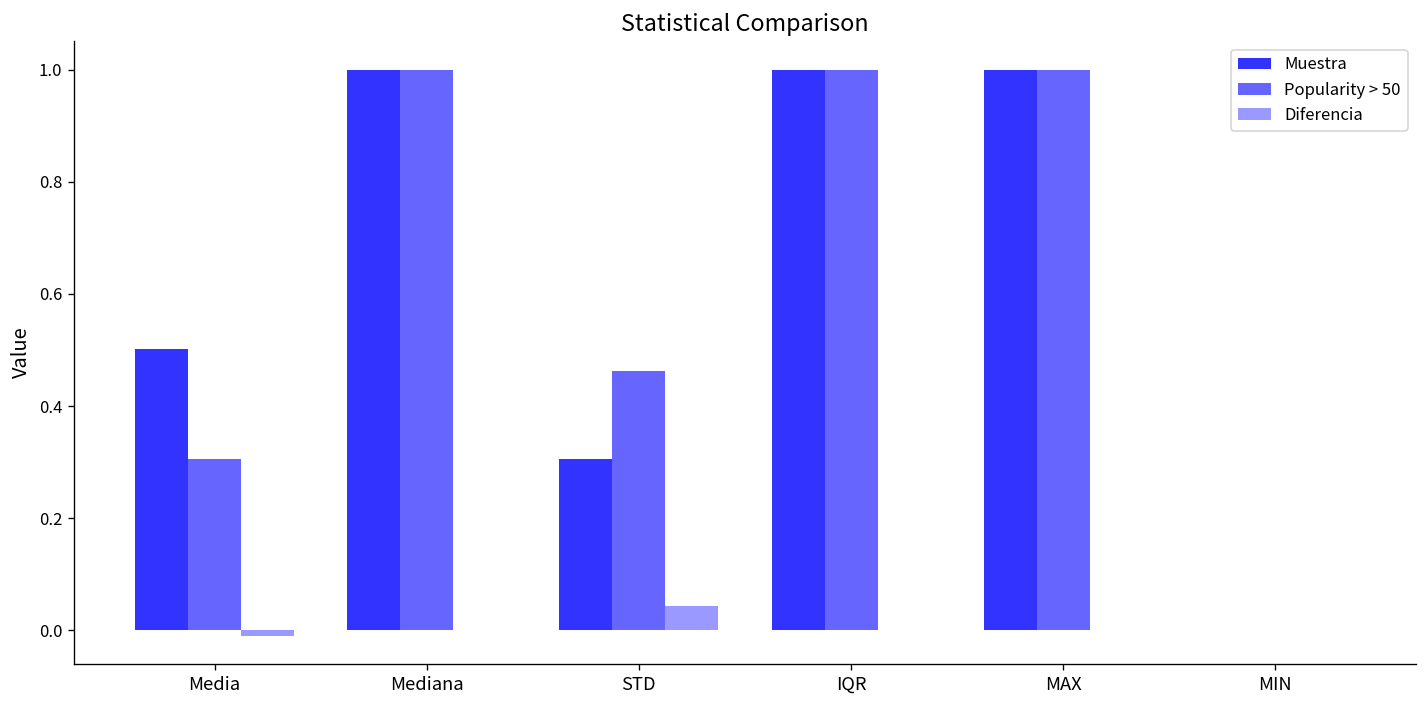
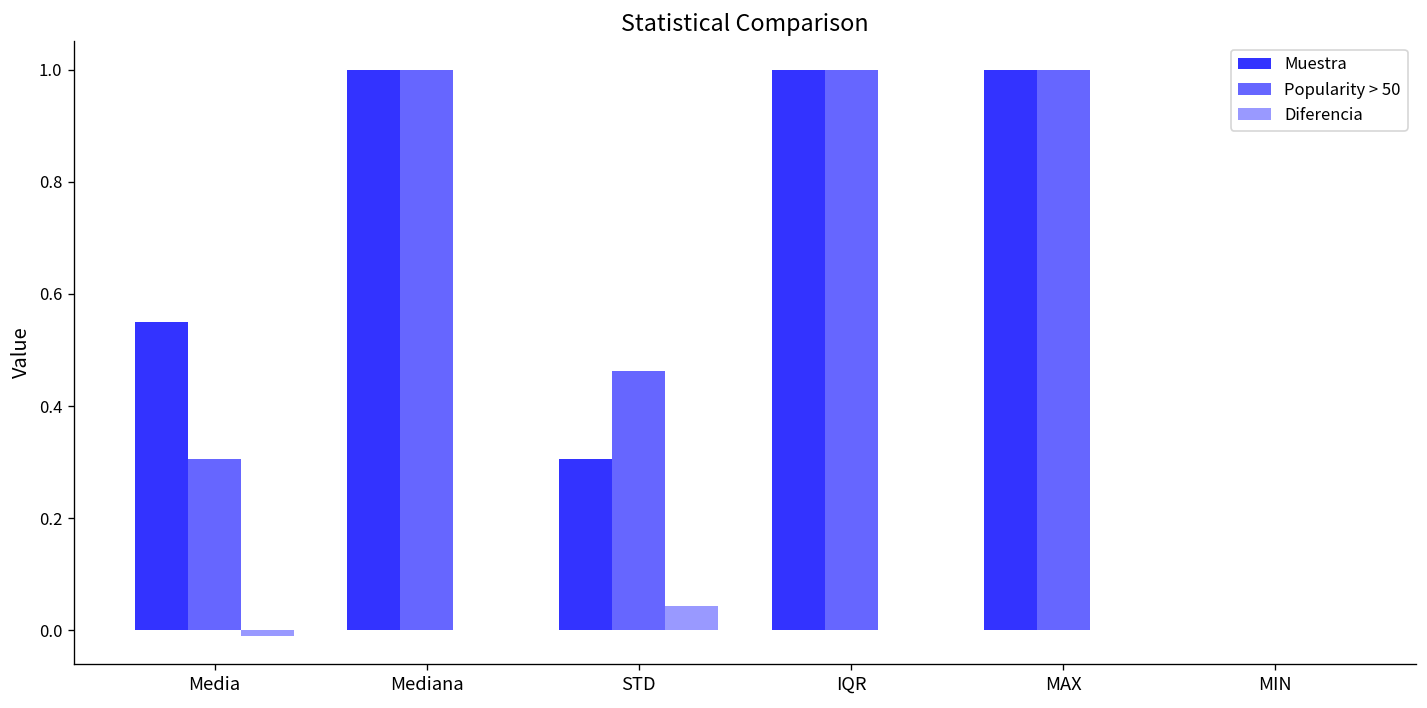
  {
    "Muestra": {
-     "Media": 0.50,
+     "Media": 0.55,
      "Mediana": 1.00,
      "STD": 0.31,
      "IQR": 1.00,
      "MAX": 1.00,
      "MIN": 0.00
    },
    "Popularity > 50": {
      "Media": 0.31,
      "Mediana": 1.00,
      "STD": 0.46,
      "IQR": 1.00,
      "MAX": 1.00,
      "MIN": 0.00
    },
    "Diferencia": {
      "Media": -0.01,
      "Mediana": 0.00,
      "STD": 0.04,
      "IQR": 0.00,
      "MAX": 0.00,
      "MIN": 0.00
    }
  }
